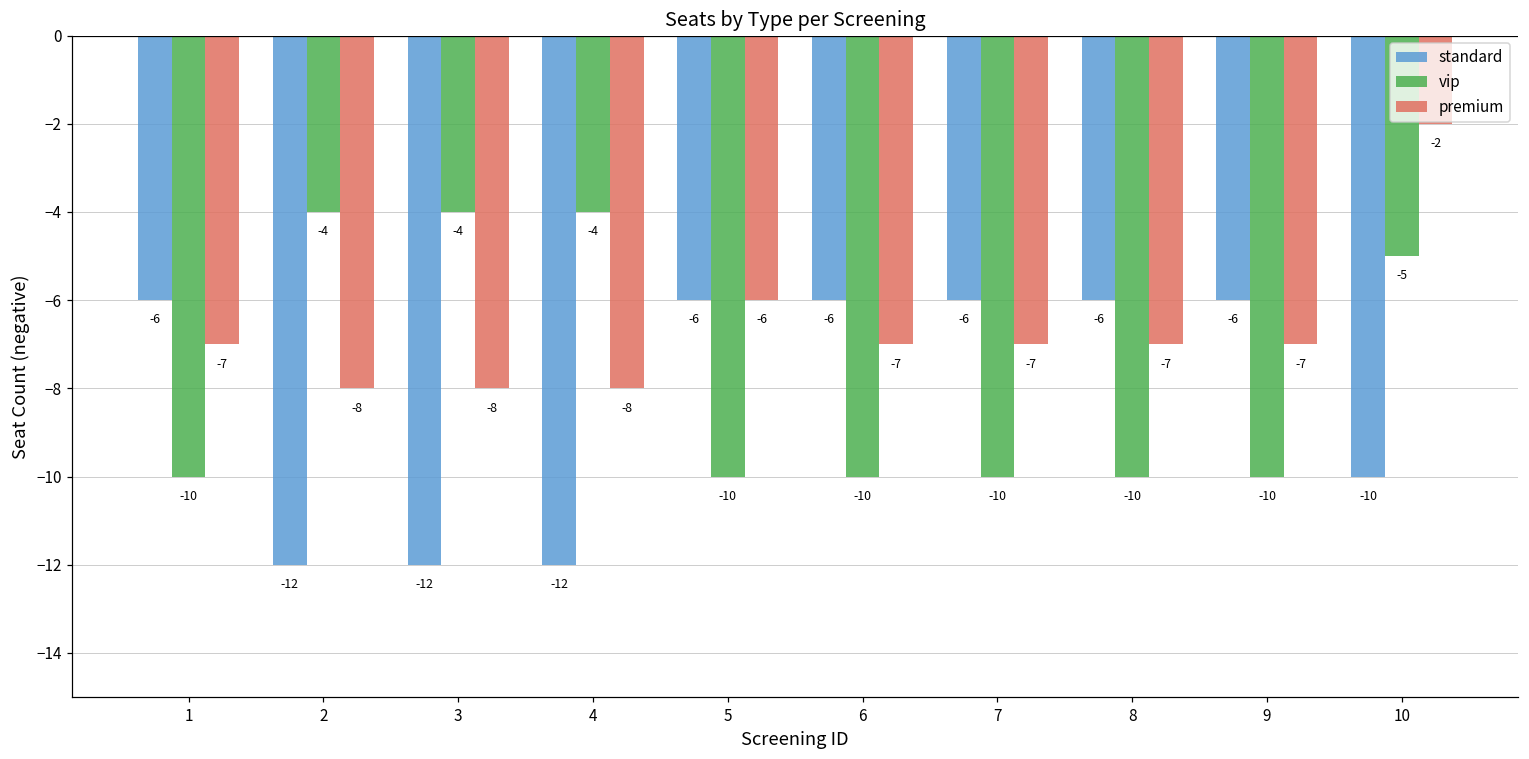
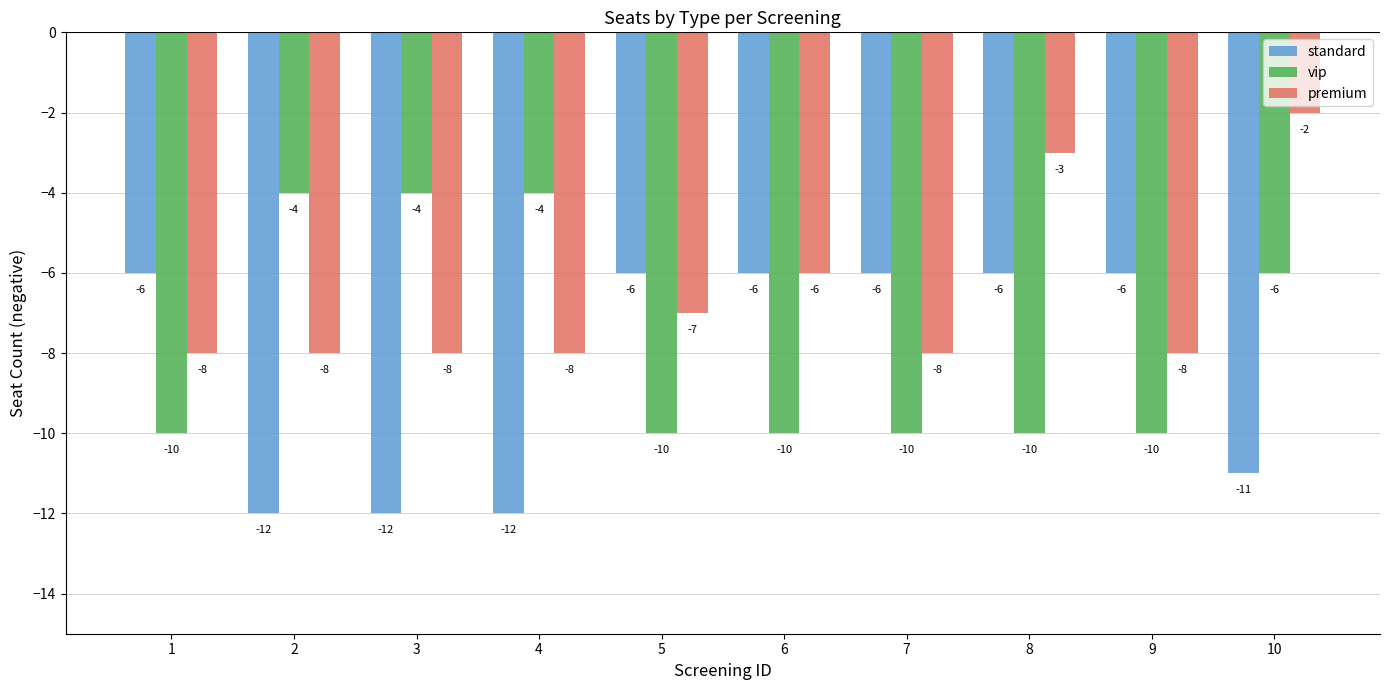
  {
    "standard": {
      "1": -6,
      "2": -12,
      "3": -12,
      "4": -12,
      "5": -6,
      "6": -6,
      "7": -6,
      "8": -6,
      "9": -6,
-     "10": -10
+     "10": -11
    },
    "vip": {
      "1": -10,
      "2": -4,
      "3": -4,
      "4": -4,
      "5": -10,
      "6": -10,
      "7": -10,
      "8": -10,
      "9": -10,
-     "10": -5
+     "10": -6
    },
    "premium": {
-     "1": -7,
+     "1": -8,
      "2": -8,
      "3": -8,
      "4": -8,
-     "5": -6,
-     "6": -7,
-     "7": -7,
-     "8": -7,
-     "9": -7,
+     "5": -7,
+     "6": -6,
+     "7": -8,
+     "8": -3,
+     "9": -8,
      "10": -2
    }
  }
